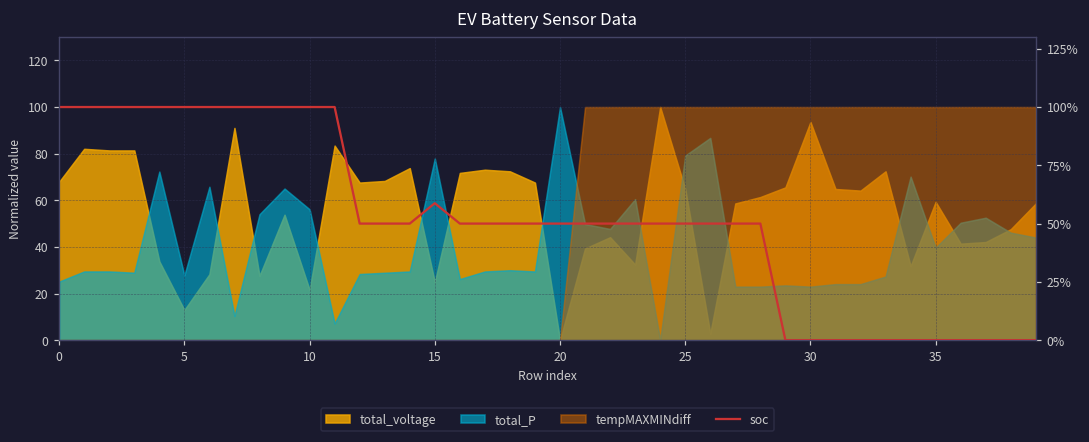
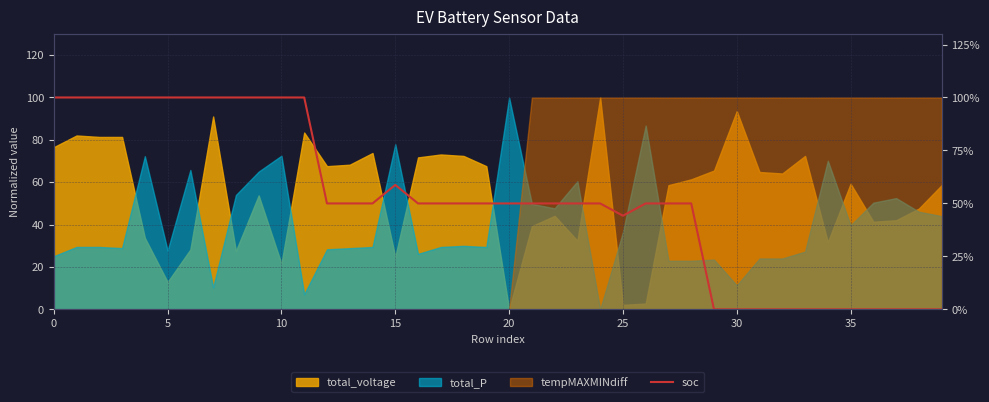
  {
    "total_voltage": {
-     "0": 68,
+     "0": 77,
      "5": 13,
      "10": 22,
      "15": 25,
-     "25": 65,
+     "25": 2,
      "30": 94,
      "35": 59
    },
    "soc": {
      "0": 100,
      "5": 100,
      "10": 100,
      "15": 59,
      "20": 50,
-     "25": 50,
+     "25": 44,
      "30": 0,
      "35": 0
    },
    "total_P": {
      "0": 25,
      "5": 28,
-     "10": 56,
+     "10": 73,
      "15": 78,
      "20": 100,
-     "25": 79,
-     "30": 23,
+     "25": 36,
+     "30": 11,
      "35": 40
    },
    "tempMAXMINdiff": {
      "0": 0,
      "5": 0,
      "10": 0,
      "15": 0,
      "25": 100,
      "30": 100,
      "35": 100
    }
  }
